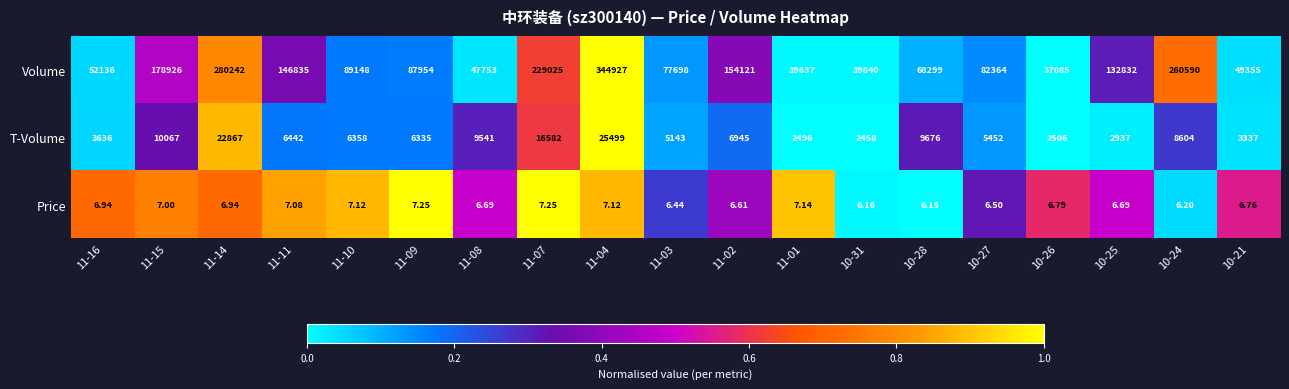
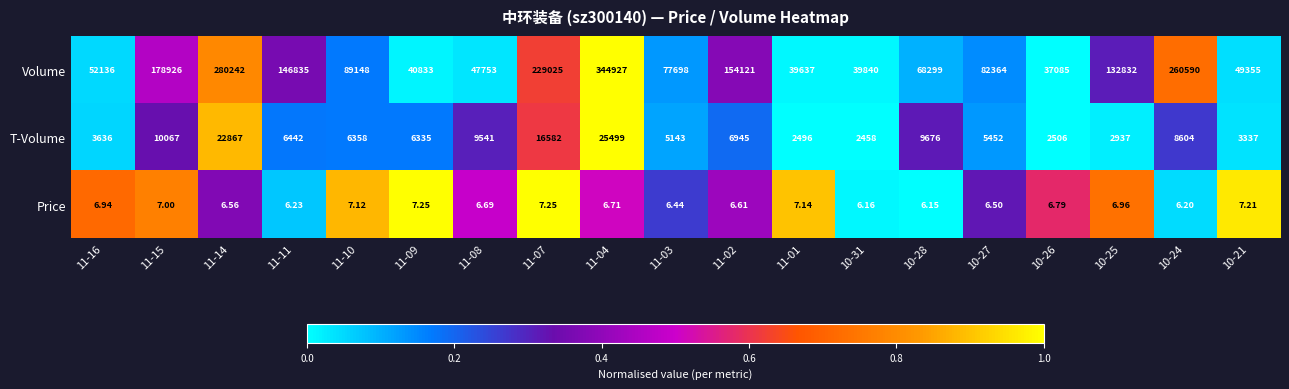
  {
    "Volume": {
      "11-16": 52136,
      "11-15": 178926,
      "11-14": 280242,
      "11-11": 146835,
      "11-10": 89148,
-     "11-09": 87954,
+     "11-09": 40833,
      "11-08": 47753,
      "11-07": 229025,
      "11-04": 344927,
      "11-03": 77698,
      "11-02": 154121,
      "11-01": 39637,
      "10-31": 39840,
      "10-28": 68299,
      "10-27": 82364,
      "10-26": 37085,
      "10-25": 132832,
      "10-24": 260590,
      "10-21": 49355
    },
    "T-Volume": {
      "11-16": 3636,
      "11-15": 10067,
      "11-14": 22867,
      "11-11": 6442,
      "11-10": 6358,
      "11-09": 6335,
      "11-08": 9541,
      "11-07": 16582,
      "11-04": 25499,
      "11-03": 5143,
      "11-02": 6945,
      "11-01": 2496,
      "10-31": 2458,
      "10-28": 9676,
      "10-27": 5452,
      "10-26": 2506,
      "10-25": 2937,
      "10-24": 8604,
      "10-21": 3337
    },
    "Price": {
      "11-16": 6.94,
      "11-15": 7.00,
-     "11-14": 6.94,
-     "11-11": 7.08,
+     "11-14": 6.56,
+     "11-11": 6.23,
      "11-10": 7.12,
      "11-09": 7.25,
      "11-08": 6.69,
      "11-07": 7.25,
-     "11-04": 7.12,
+     "11-04": 6.71,
      "11-03": 6.44,
      "11-02": 6.61,
      "11-01": 7.14,
      "10-31": 6.16,
      "10-28": 6.15,
      "10-27": 6.50,
      "10-26": 6.79,
-     "10-25": 6.69,
+     "10-25": 6.96,
      "10-24": 6.20,
-     "10-21": 6.76
+     "10-21": 7.21
    }
  }
